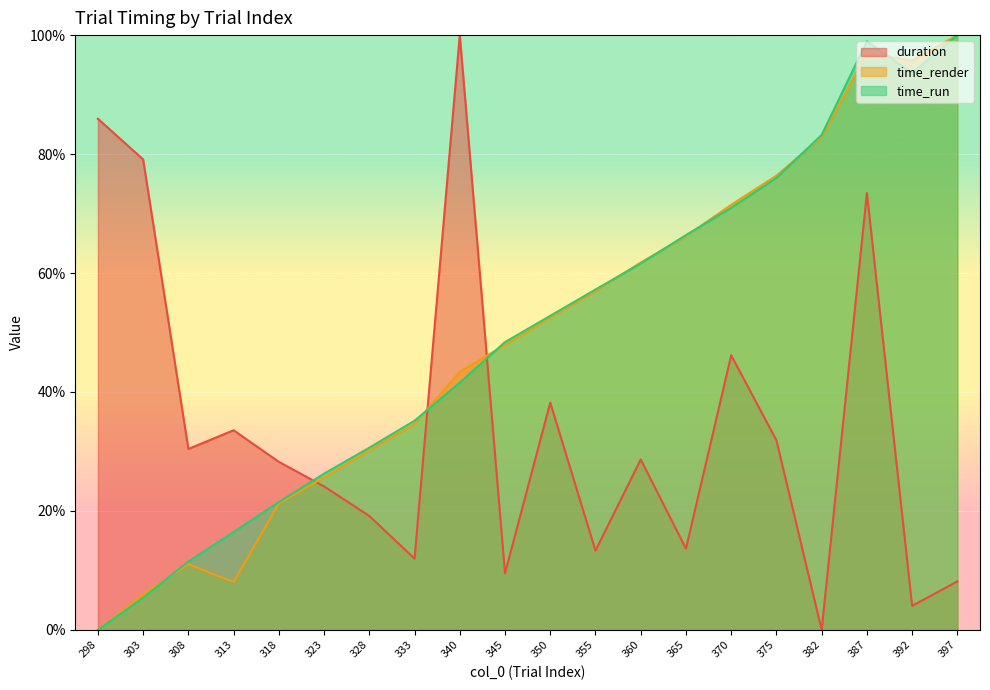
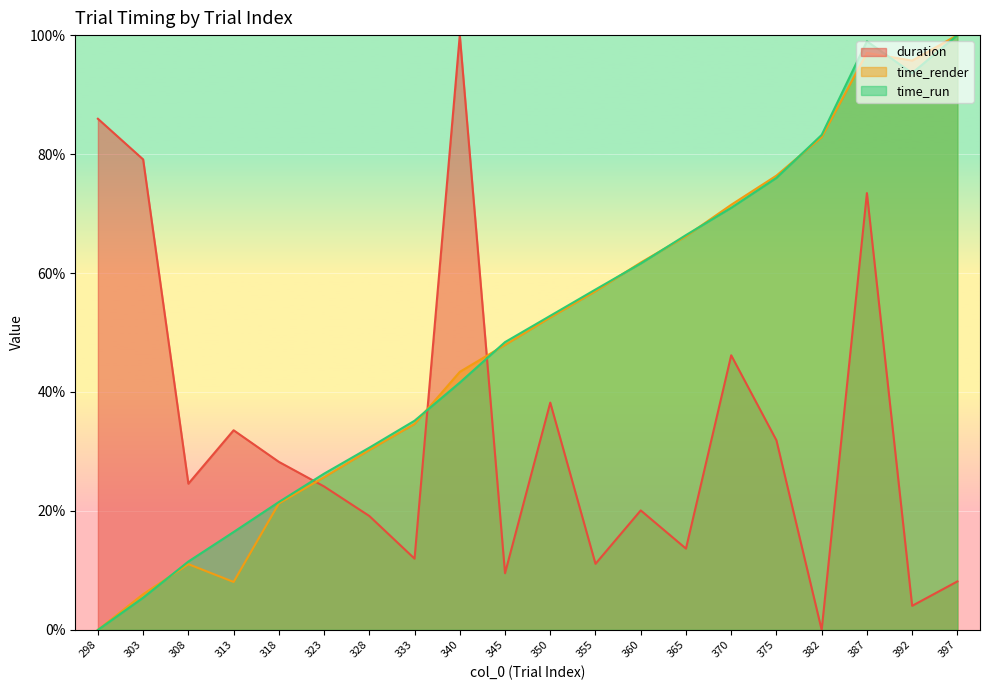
  {
    "duration": {
      "298": "86%",
      "303": "79%",
-     "308": "30%",
+     "308": "25%",
      "313": "34%",
      "318": "28%",
      "323": "24%",
      "328": "19%",
      "333": "12%",
      "340": "100%",
      "345": "10%",
      "350": "38%",
-     "355": "13%",
-     "360": "29%",
+     "355": "11%",
+     "360": "20%",
      "365": "14%",
      "370": "46%",
      "375": "32%",
      "382": "0%",
      "387": "73%",
      "392": "4%",
      "397": "8%"
    },
    "time_render": {
      "303": "6%",
      "308": "11%",
      "313": "8%",
      "323": "26%",
      "333": "35%",
      "340": "43%",
      "345": "48%",
      "370": "71%"
    },
    "time_run": {
      "303": "5%",
      "308": "11%",
      "313": "16%",
      "323": "26%",
      "333": "35%",
      "340": "42%",
      "345": "48%",
      "370": "71%",
      "387": "99%"
    }
  }
